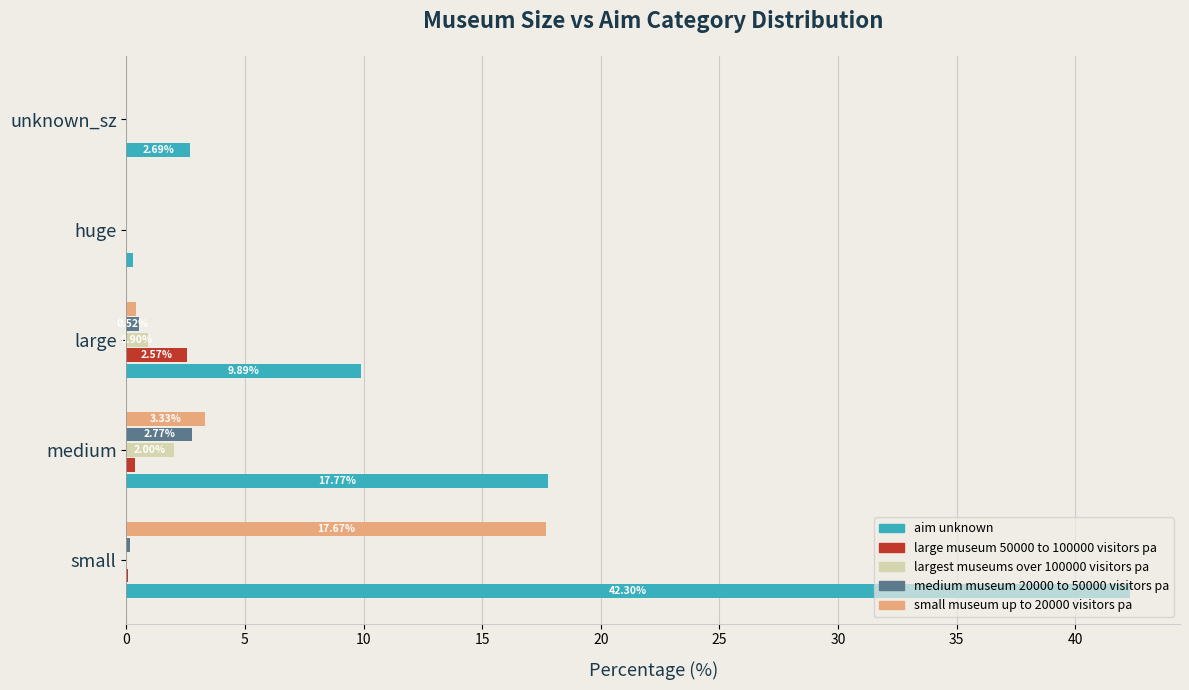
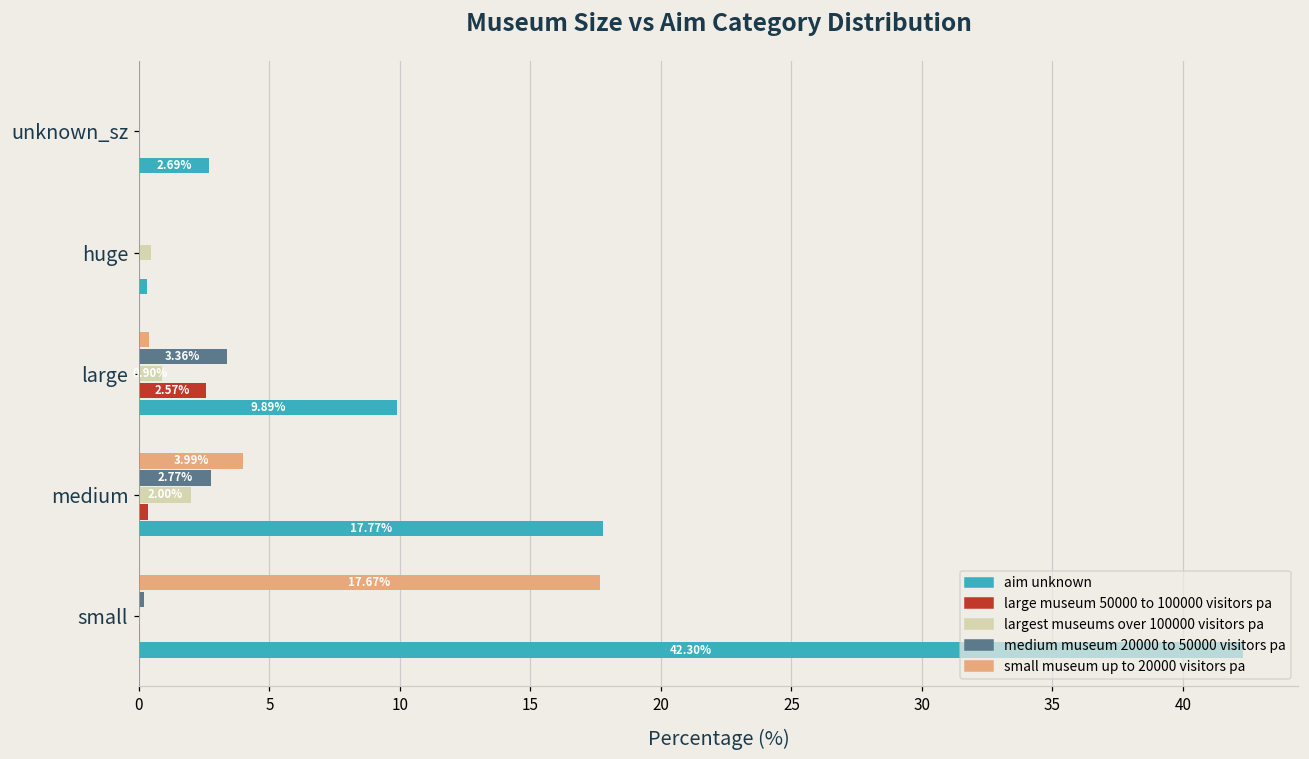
  {
    "aim unknown": {
      "unknown_sz": "2.69%",
      "large": "9.89%",
      "medium": "17.77%"
    },
    "large museum 50000 to 100000 visitors pa": {
      "large": "2.57%"
    },
    "largest museums over 100000 visitors pa": {
      "unknown_sz": "0.0",
-     "huge": "0.0",
+     "huge": "0.5",
      "large": "0.9"
    },
    "medium museum 20000 to 50000 visitors pa": {
      "unknown_sz": "0.0",
      "huge": "0.0",
-     "large": "0.5",
+     "large": "3.4",
      "small": "0.2"
    },
    "small museum up to 20000 visitors pa": {
-     "medium": "3.33%",
+     "medium": "3.99%",
      "small": "17.67%"
    }
  }
